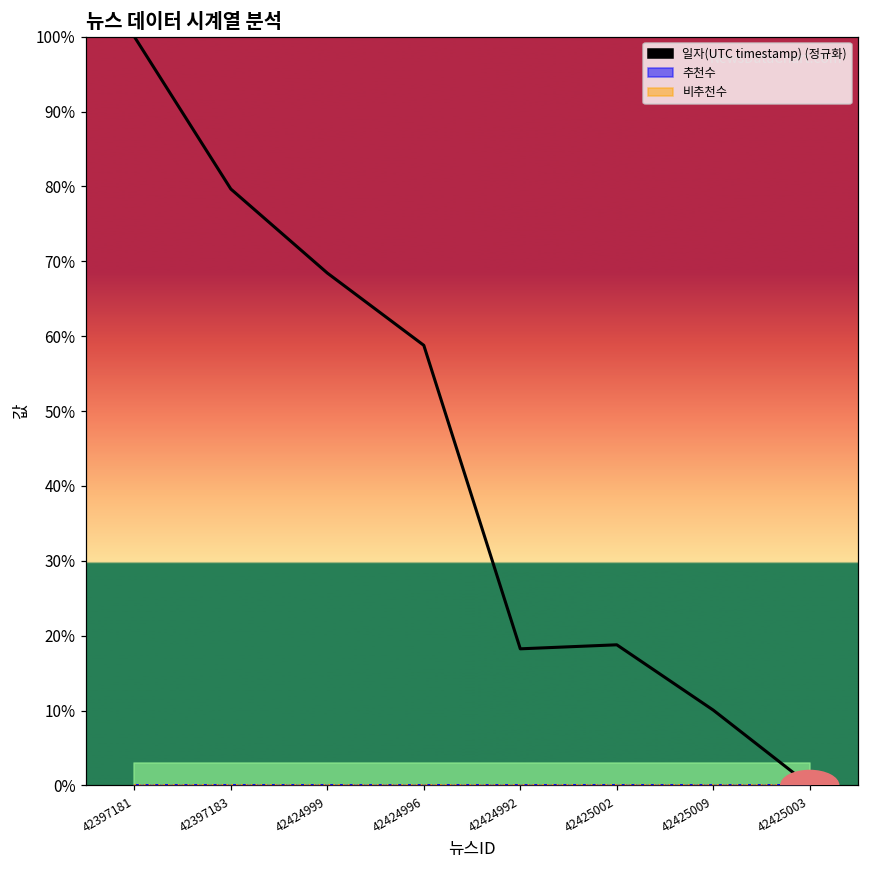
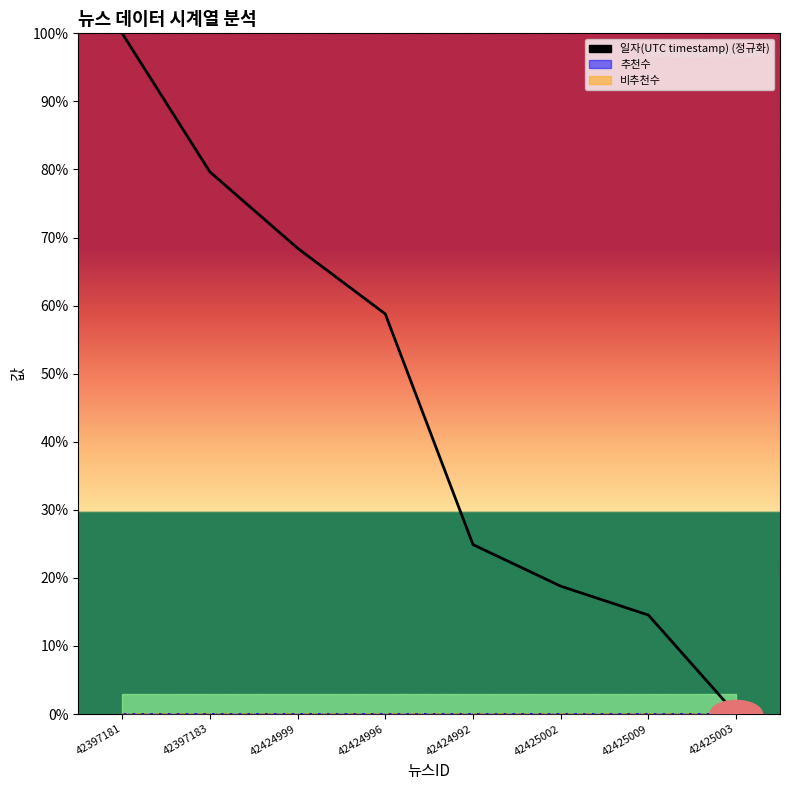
  {
    "일자(UTC timestamp) (정규화)": {
      "42397181": "100%",
      "42397183": "80%",
      "42424999": "68%",
      "42424996": "59%",
-     "42424992": "18%",
+     "42424992": "25%",
      "42425002": "19%",
-     "42425009": "10%"
+     "42425009": "15%"
    },
    "비추천수": {
      "42397181": "0%",
      "42397183": "0%",
      "42424999": "0%",
      "42424996": "0%",
      "42424992": "0%",
      "42425002": "0%",
      "42425009": "0%"
    }
  }
